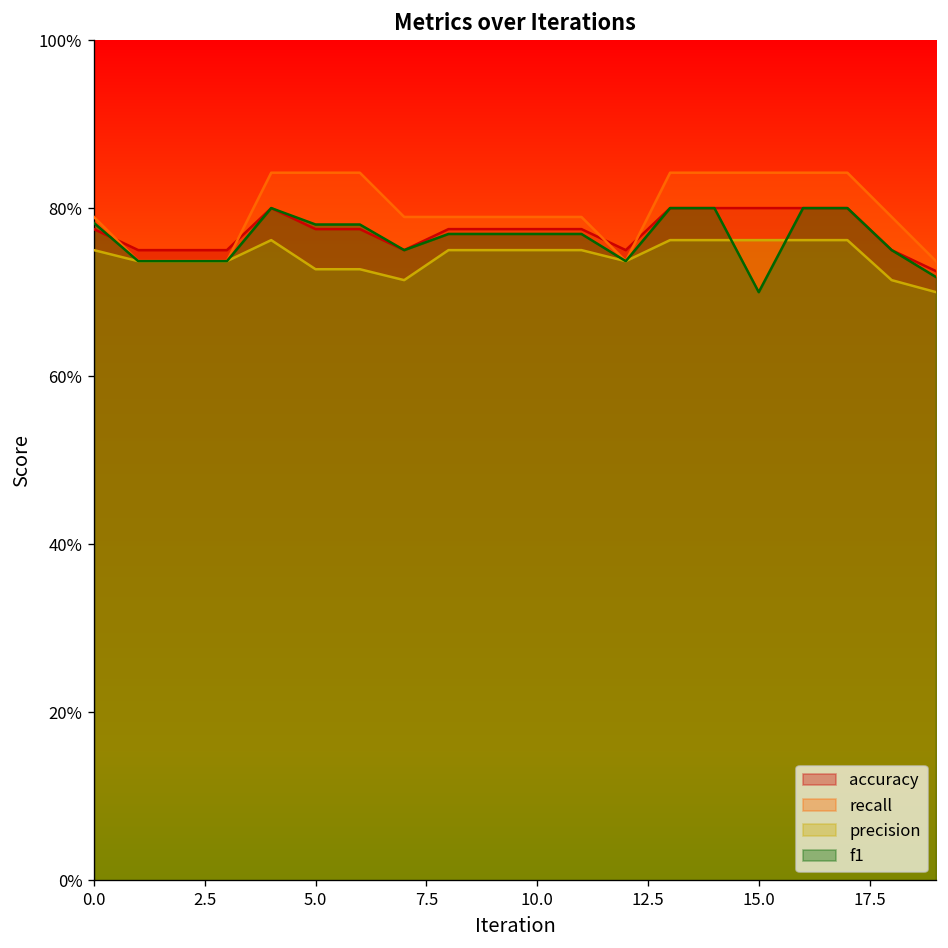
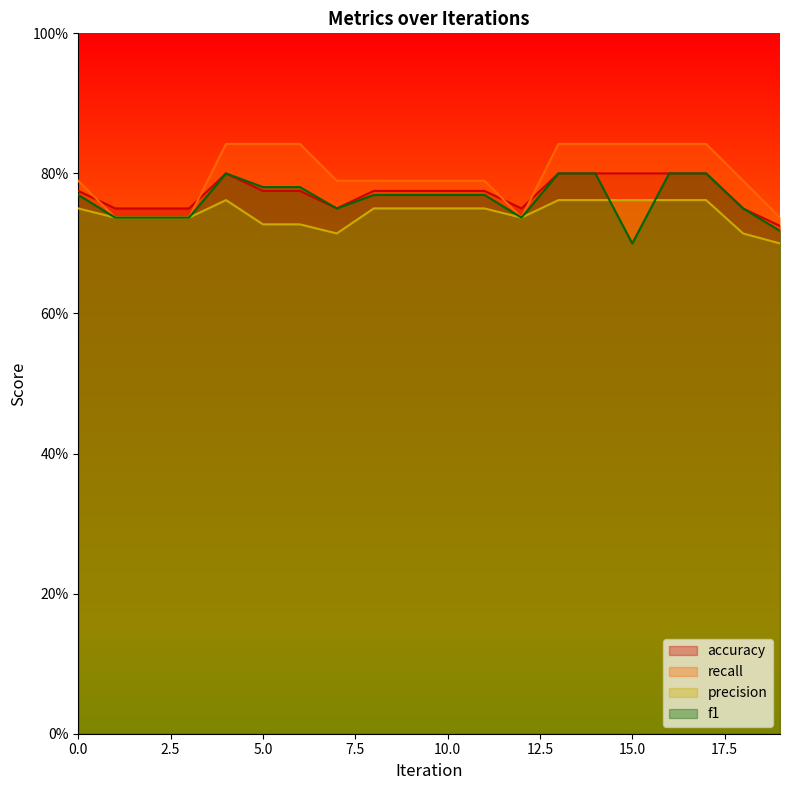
  {
    "f1": {
-     "0.0": "78%",
+     "0.0": "77%",
      "5.0": "78%",
      "10.0": "77%",
      "15.0": "70%"
    }
  }
